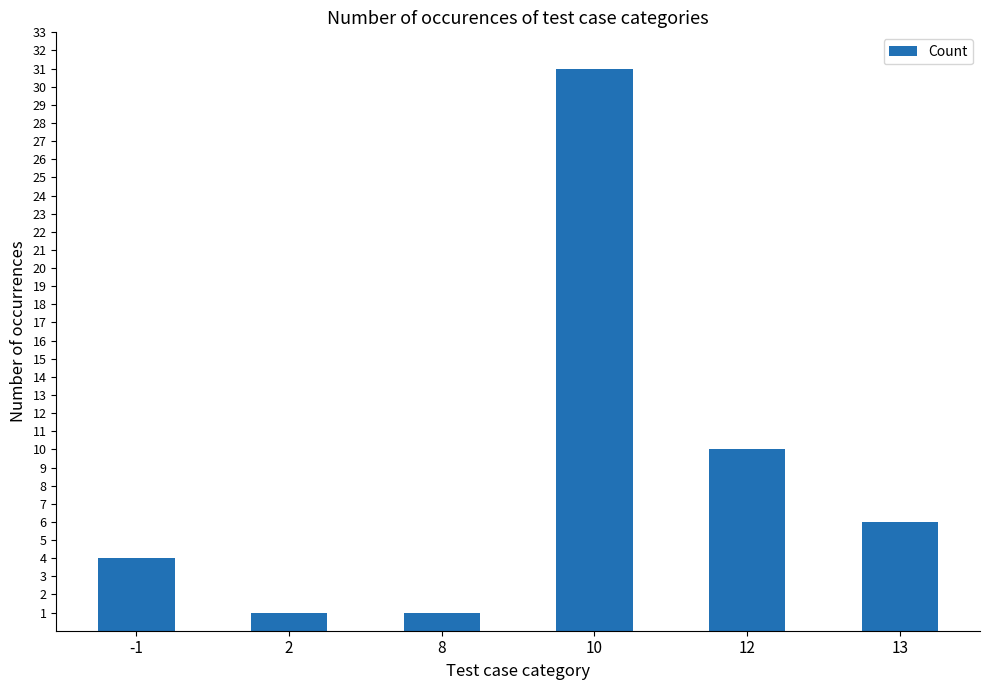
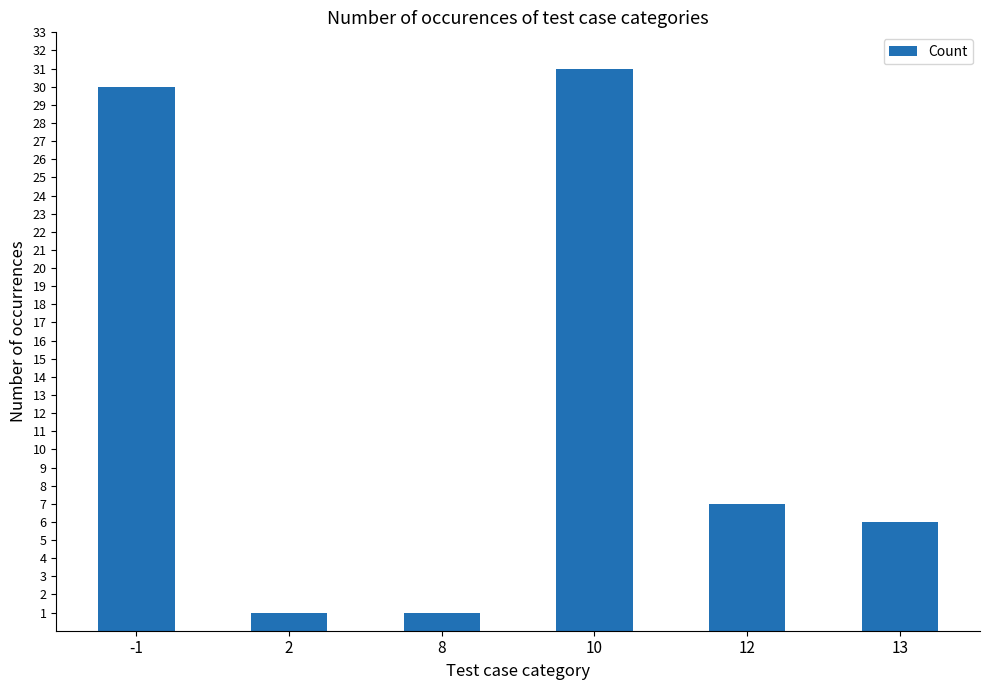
  {
-   "-1": 4,
+   "-1": 30,
    "2": 1,
    "8": 1,
    "10": 31,
-   "12": 10,
+   "12": 7,
    "13": 6
  }
